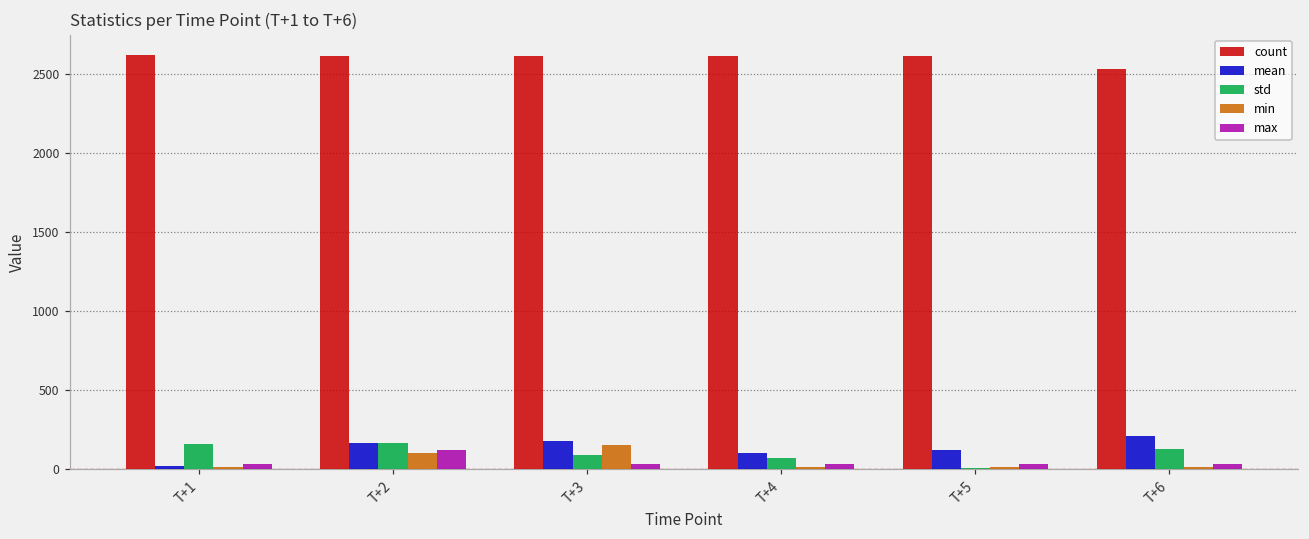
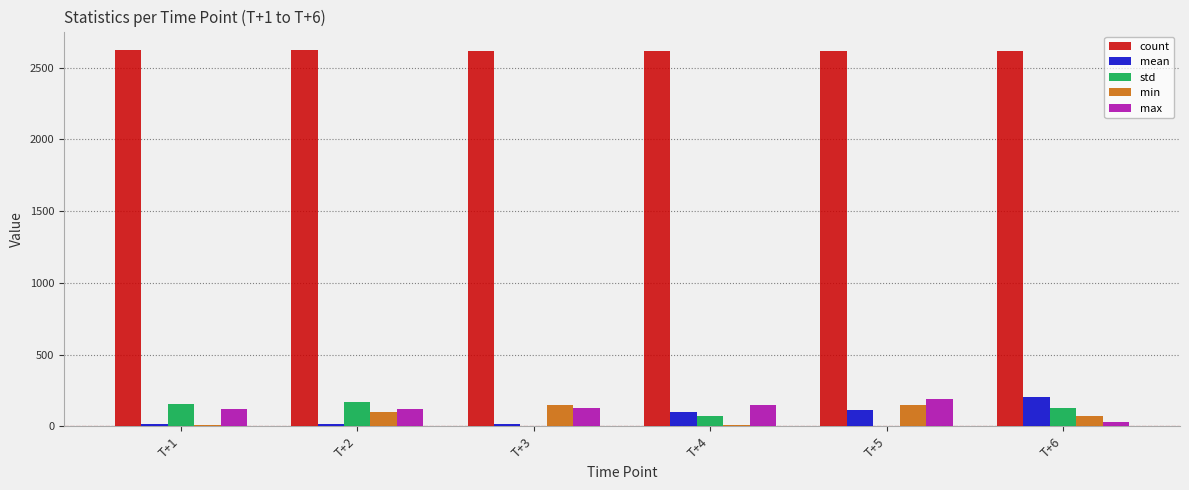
  {
    "count": {
      "T+1": 2620,
      "T+2": 2620,
      "T+3": 2620,
      "T+4": 2620,
      "T+5": 2620,
-     "T+6": 2530
+     "T+6": 2620
    },
    "mean": {
      "T+1": 20,
-     "T+2": 160,
-     "T+3": 180,
+     "T+2": 20,
+     "T+3": 20,
      "T+4": 100,
      "T+5": 120,
      "T+6": 210
    },
    "std": {
      "T+1": 160,
      "T+2": 170,
-     "T+3": 90,
+     "T+3": 0,
      "T+4": 70,
      "T+6": 130
    },
    "min": {
      "T+2": 100,
      "T+3": 150,
-     "T+5": 10,
-     "T+6": 10
+     "T+5": 150,
+     "T+6": 70
    },
    "max": {
-     "T+1": 30,
+     "T+1": 120,
      "T+2": 120,
-     "T+3": 30,
-     "T+4": 30,
-     "T+5": 30,
+     "T+3": 130,
+     "T+4": 150,
+     "T+5": 190,
      "T+6": 30
    }
  }
